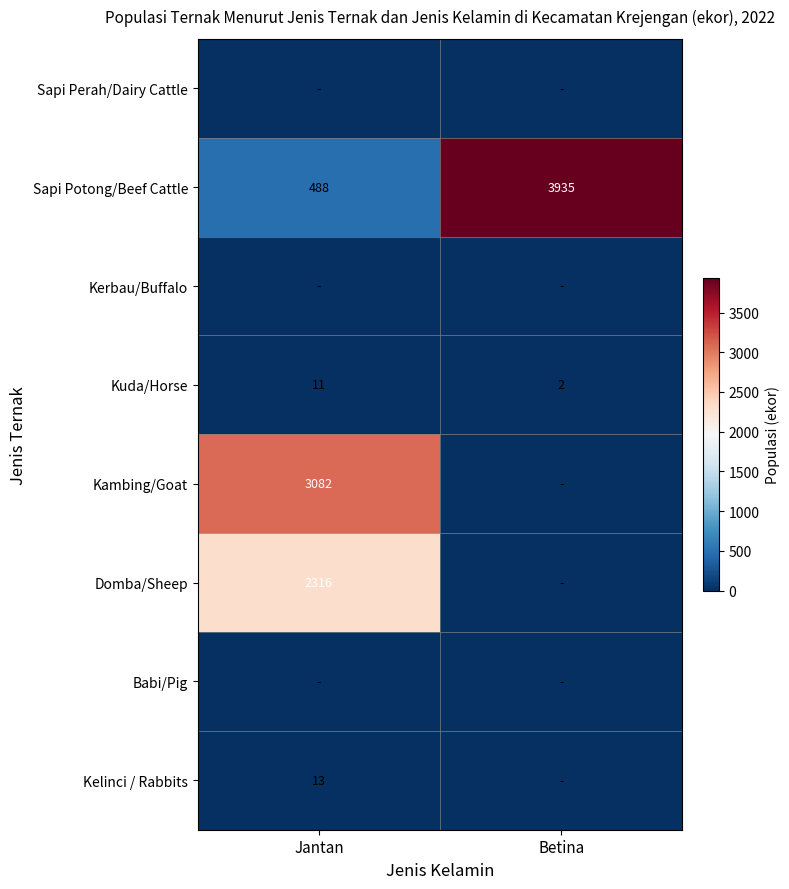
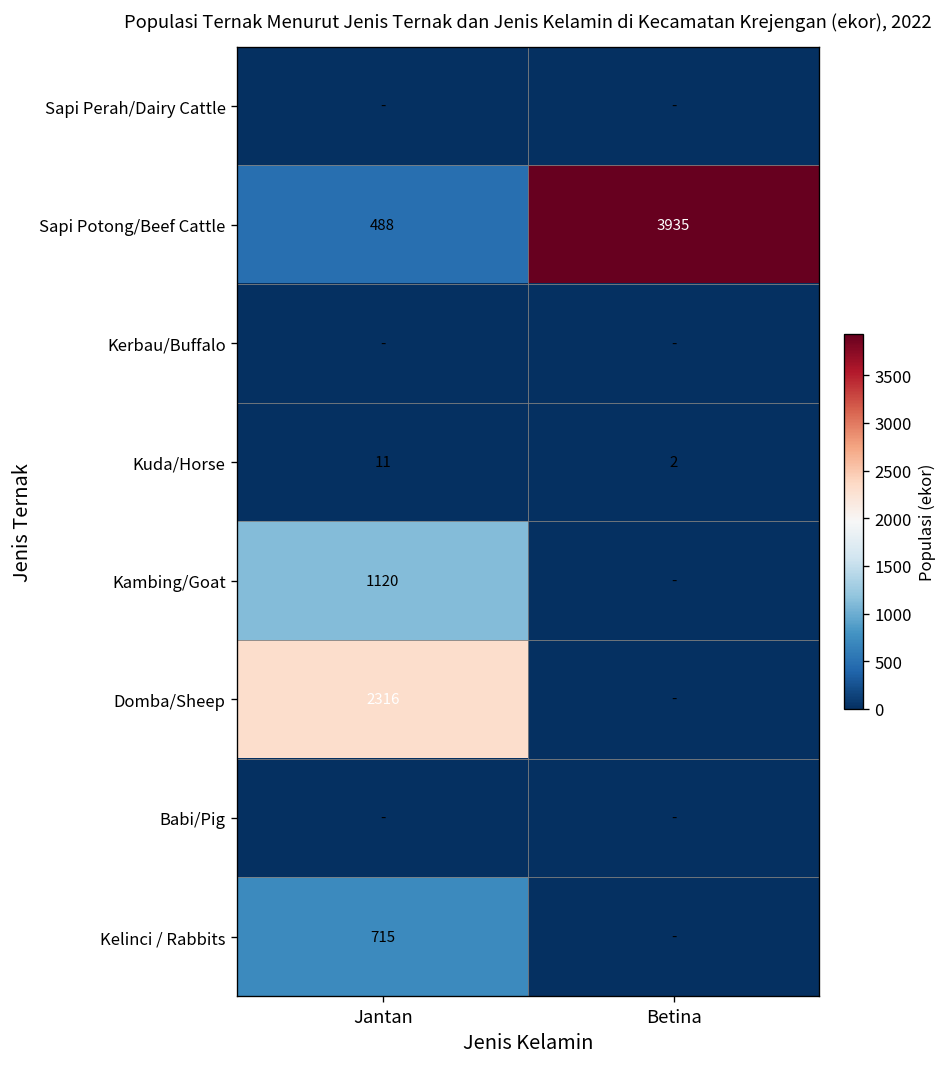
  {
    "Sapi Potong/Beef Cattle": {
      "Jantan": 488,
      "Betina": 3935
    },
    "Kuda/Horse": {
      "Jantan": 11,
      "Betina": 2
    },
    "Kambing/Goat": {
-     "Jantan": 3082
+     "Jantan": 1120
    },
    "Domba/Sheep": {
      "Jantan": 2316
    },
    "Kelinci / Rabbits": {
-     "Jantan": 13
+     "Jantan": 715
    }
  }
